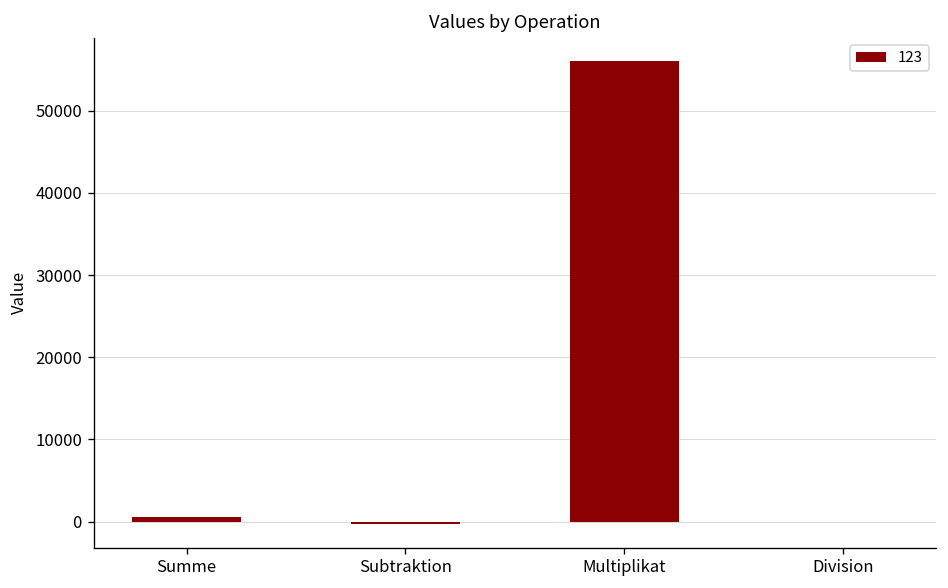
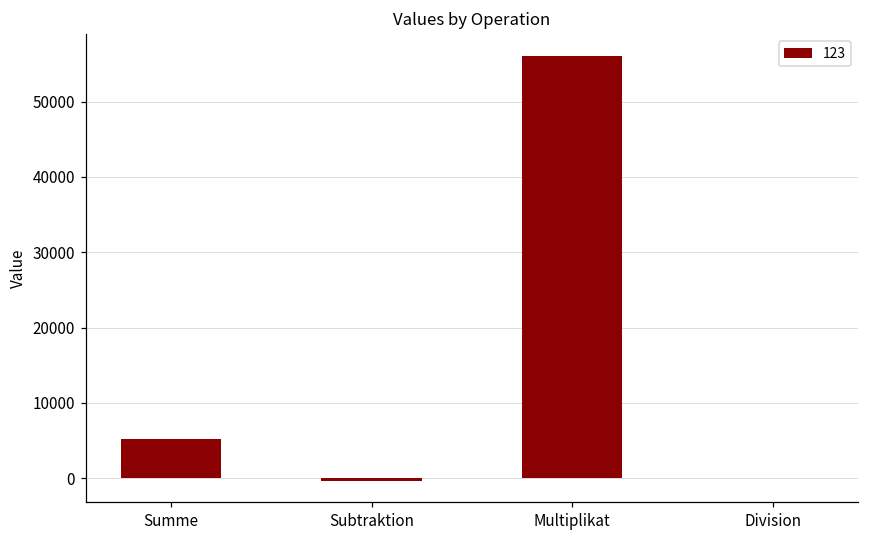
  {
-   "Summe": 1000,
+   "Summe": 5000,
    "Multiplikat": 56000
  }
